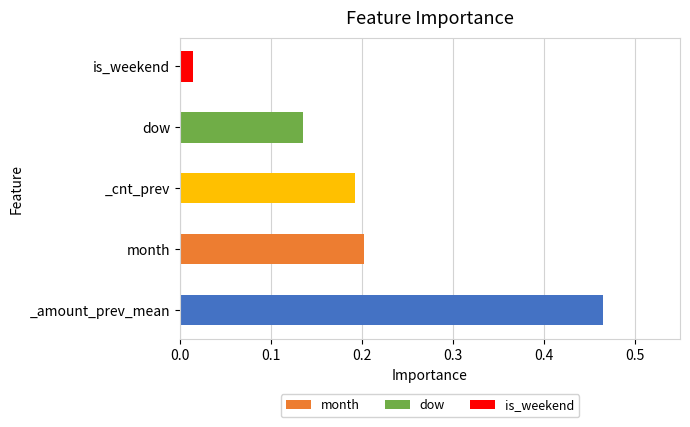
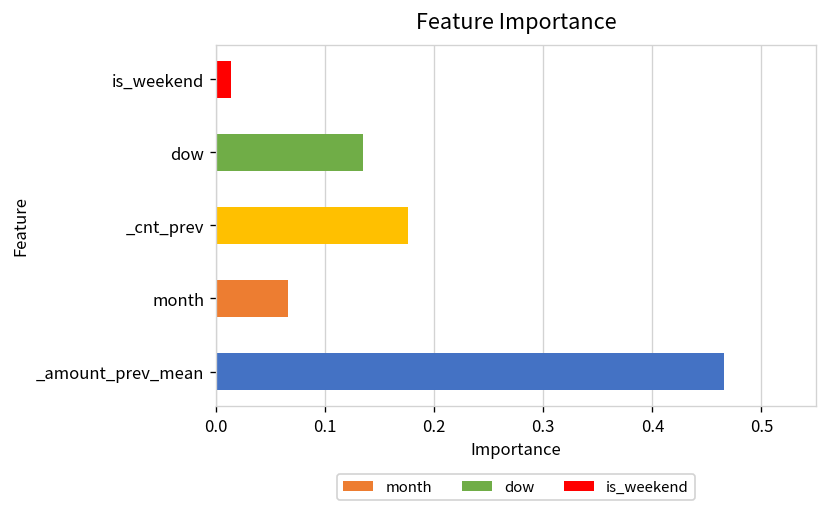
  {
    "is_weekend": 0.01,
    "dow": 0.13,
-   "_cnt_prev": 0.19,
-   "month": 0.20,
+   "_cnt_prev": 0.18,
+   "month": 0.07,
    "_amount_prev_mean": 0.47
  }
